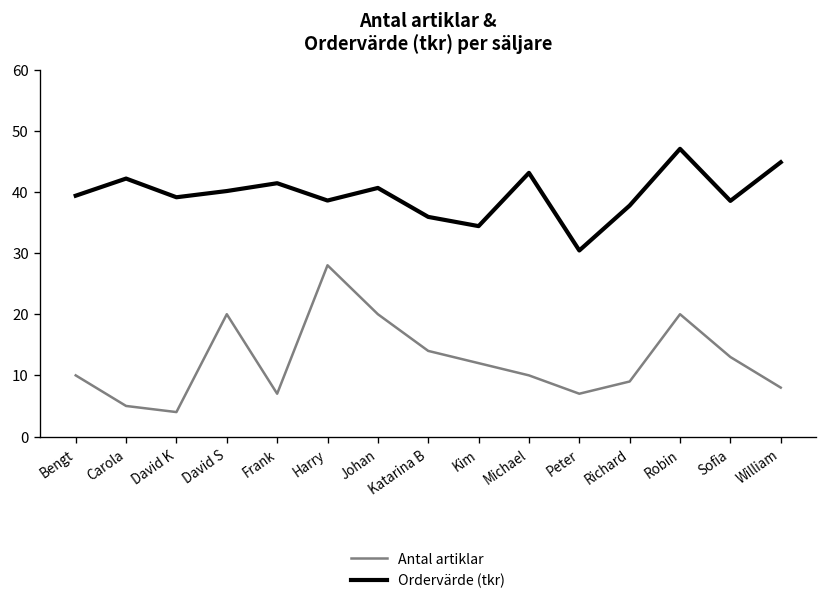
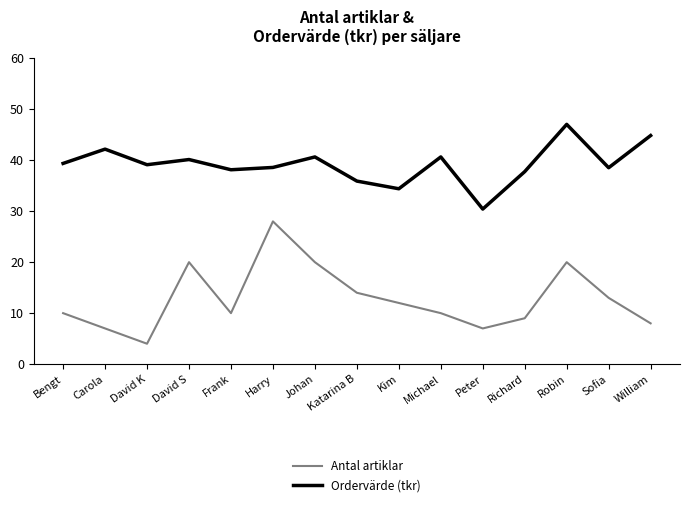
  {
    "Antal artiklar": {
      "Bengt": 10,
-     "Carola": 5,
+     "Carola": 7,
      "David K": 4,
      "David S": 20,
-     "Frank": 7,
+     "Frank": 10,
      "Harry": 28,
      "Johan": 20,
      "Katarina B": 14,
      "Kim": 12,
      "Michael": 10,
      "Peter": 7,
      "Richard": 9,
      "Robin": 20,
      "Sofia": 13,
      "William": 8
    },
    "Ordervärde (tkr)": {
      "Bengt": 39,
      "Carola": 42,
      "David K": 39,
      "David S": 40,
-     "Frank": 41,
+     "Frank": 38,
      "Harry": 39,
      "Johan": 41,
      "Katarina B": 36,
      "Kim": 34,
-     "Michael": 43,
+     "Michael": 41,
      "Peter": 30,
      "Richard": 38,
      "Robin": 47,
      "Sofia": 39,
      "William": 45
    }
  }
